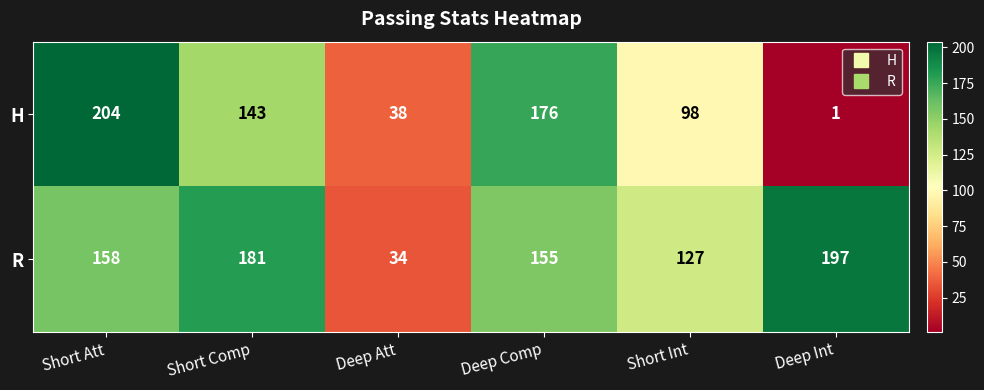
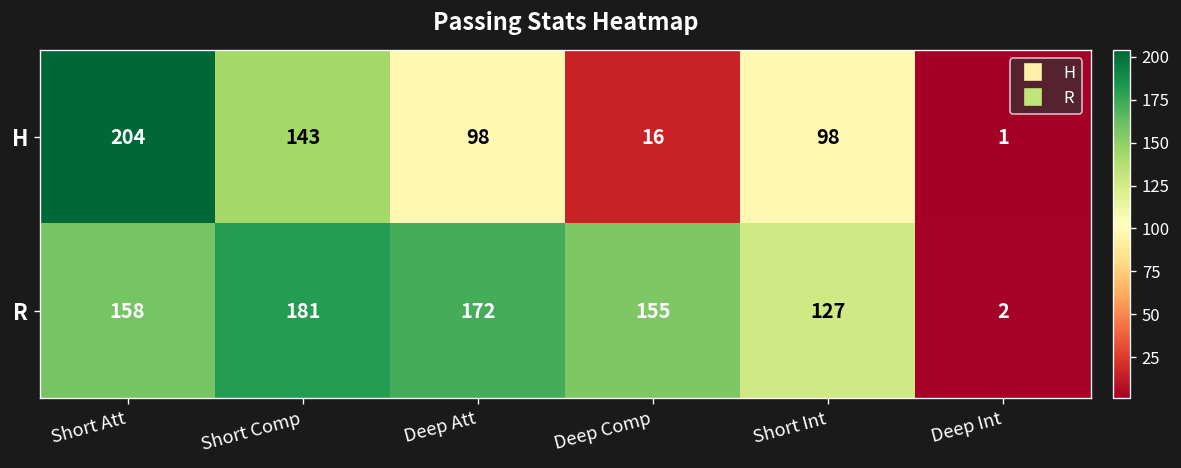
  {
    "H": {
      "Short Att": 204,
      "Short Comp": 143,
-     "Deep Att": 38,
-     "Deep Comp": 176,
+     "Deep Att": 98,
+     "Deep Comp": 16,
      "Short Int": 98,
      "Deep Int": 1
    },
    "R": {
      "Short Att": 158,
      "Short Comp": 181,
-     "Deep Att": 34,
+     "Deep Att": 172,
      "Deep Comp": 155,
      "Short Int": 127,
-     "Deep Int": 197
+     "Deep Int": 2
    }
  }
